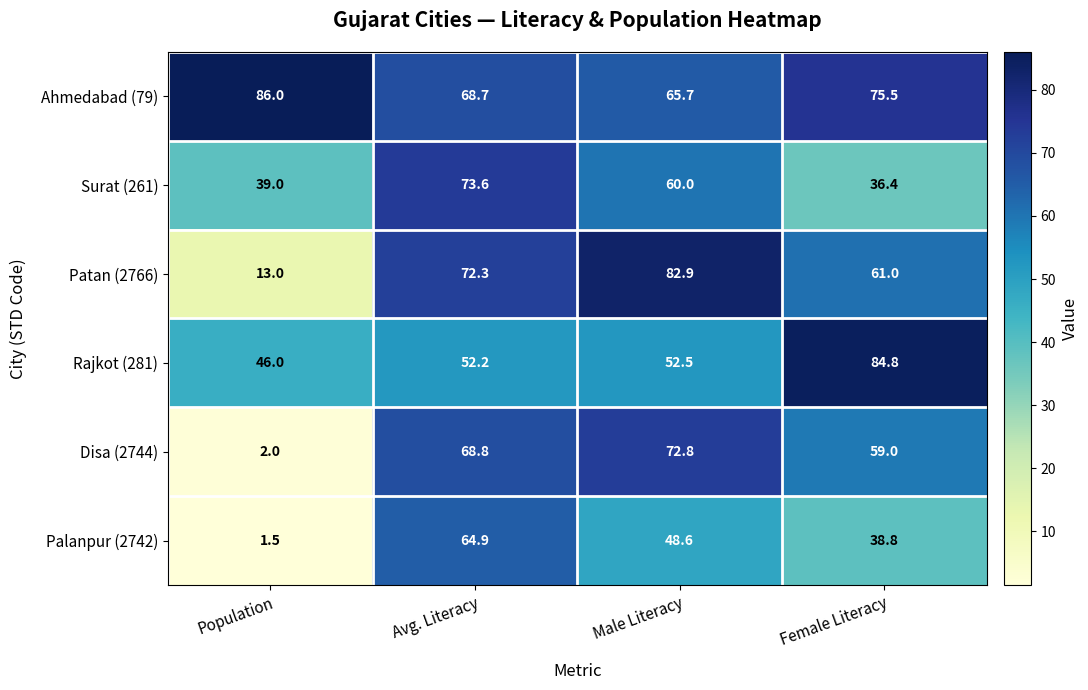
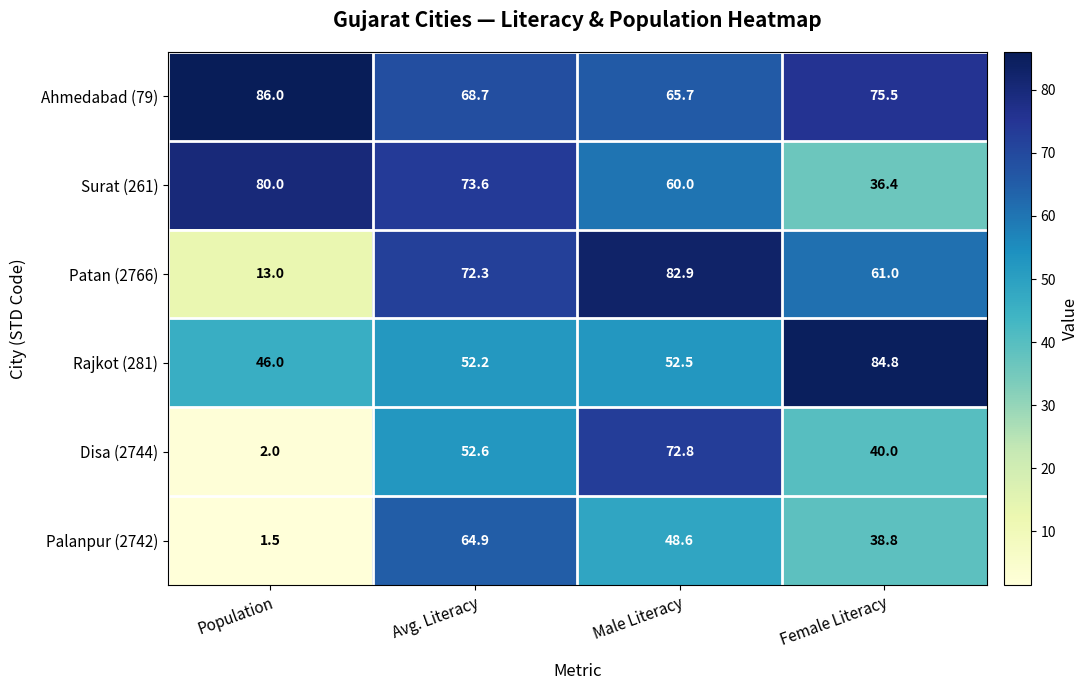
  {
    "Ahmedabad (79)": {
      "Population": 86.0,
      "Avg. Literacy": 68.7,
      "Male Literacy": 65.7,
      "Female Literacy": 75.5
    },
    "Surat (261)": {
-     "Population": 39.0,
+     "Population": 80.0,
      "Avg. Literacy": 73.6,
      "Male Literacy": 60.0,
      "Female Literacy": 36.4
    },
    "Patan (2766)": {
      "Population": 13.0,
      "Avg. Literacy": 72.3,
      "Male Literacy": 82.9,
      "Female Literacy": 61.0
    },
    "Rajkot (281)": {
      "Population": 46.0,
      "Avg. Literacy": 52.2,
      "Male Literacy": 52.5,
      "Female Literacy": 84.8
    },
    "Disa (2744)": {
      "Population": 2.0,
-     "Avg. Literacy": 68.8,
+     "Avg. Literacy": 52.6,
      "Male Literacy": 72.8,
-     "Female Literacy": 59.0
+     "Female Literacy": 40.0
    },
    "Palanpur (2742)": {
      "Population": 1.5,
      "Avg. Literacy": 64.9,
      "Male Literacy": 48.6,
      "Female Literacy": 38.8
    }
  }
